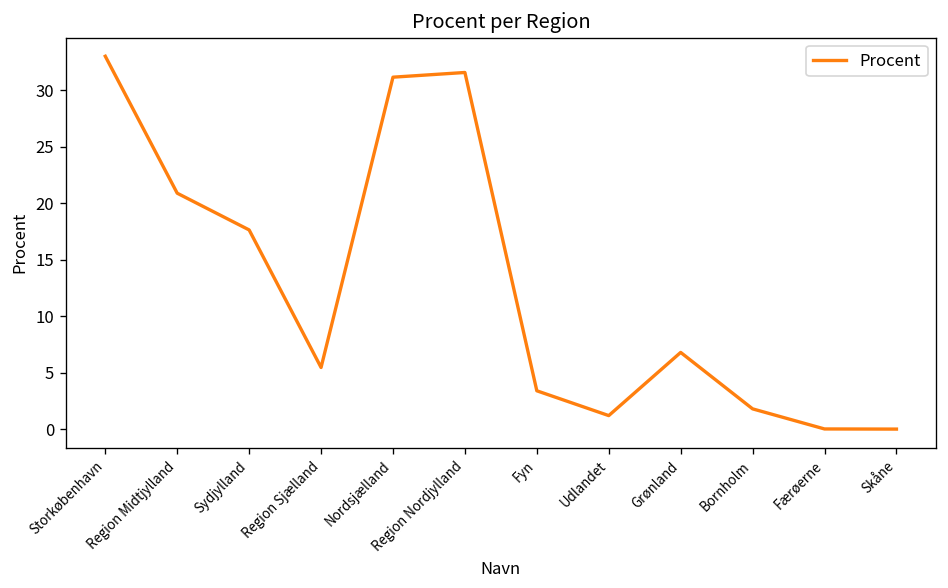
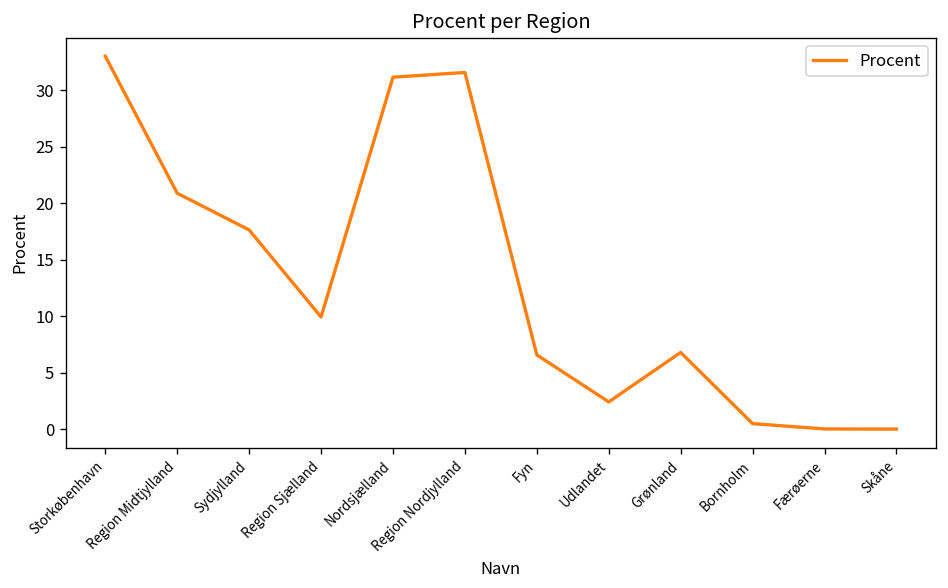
  {
    "Storkøbenhavn": 33,
    "Region Midtjylland": 21,
    "Sydjylland": 18,
-   "Region Sjælland": 5,
+   "Region Sjælland": 10,
    "Nordsjælland": 31,
    "Region Nordjylland": 32,
-   "Fyn": 3,
-   "Udlandet": 1,
+   "Fyn": 7,
+   "Udlandet": 2,
    "Grønland": 7,
-   "Bornholm": 2,
+   "Bornholm": 0,
    "Færøerne": 0,
    "Skåne": 0
  }
